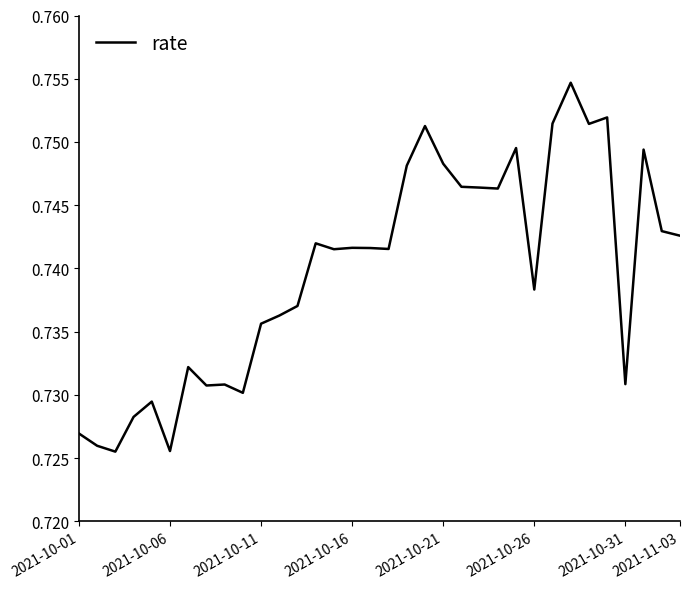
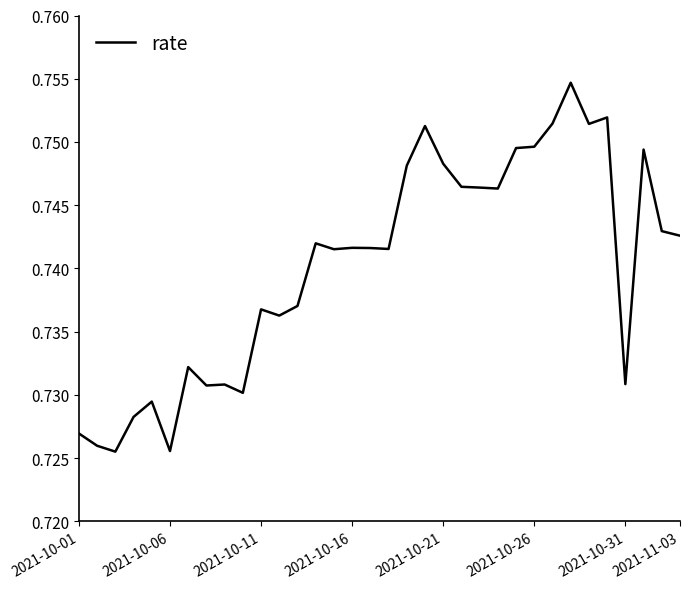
  {
    "2021-10-01": 0.7270,
    "2021-10-06": 0.7256,
-   "2021-10-11": 0.7356,
+   "2021-10-11": 0.7368,
    "2021-10-16": 0.7416,
    "2021-10-21": 0.7483,
-   "2021-10-26": 0.7383,
+   "2021-10-26": 0.7496,
    "2021-10-31": 0.7309,
    "2021-11-03": 0.7426
  }
